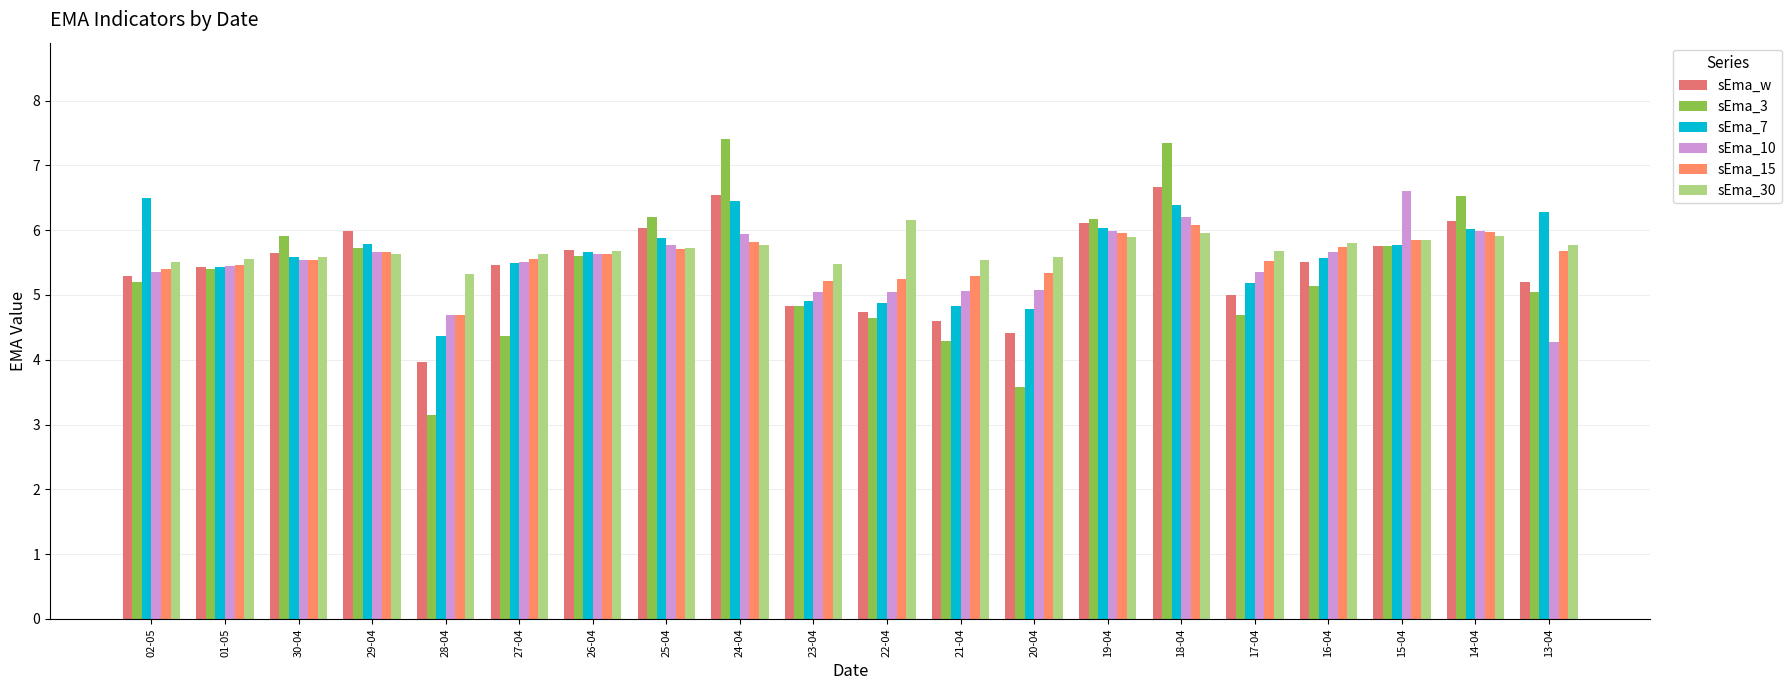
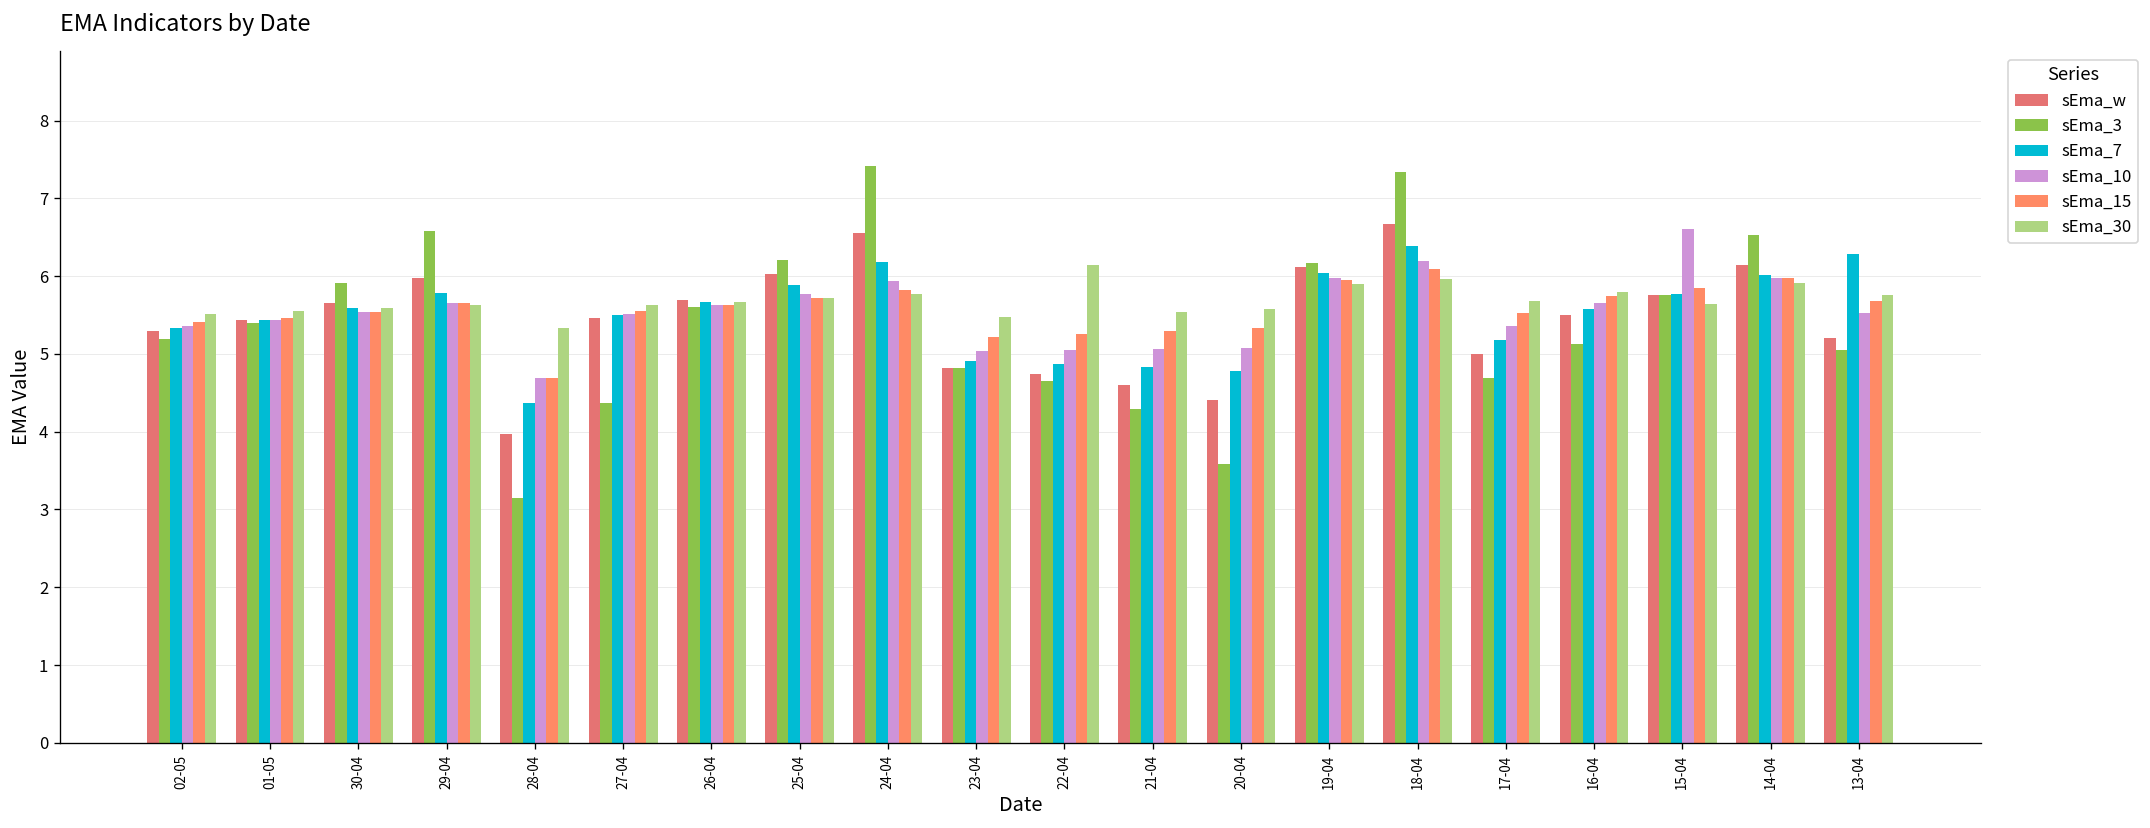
  {
    "sEma_3": {
      "02-05": 5.2,
      "01-05": 5.4,
      "30-04": 5.9,
-     "29-04": 5.7,
+     "29-04": 6.6,
      "28-04": 3.2,
      "27-04": 4.4,
      "26-04": 5.6,
      "25-04": 6.2,
      "24-04": 7.4,
      "23-04": 4.8,
      "22-04": 4.6,
      "21-04": 4.3,
      "20-04": 3.6,
      "19-04": 6.2,
      "18-04": 7.3,
      "17-04": 4.7,
      "16-04": 5.1,
      "15-04": 5.8,
      "14-04": 6.5,
      "13-04": 5.1
    },
    "sEma_7": {
-     "02-05": 6.5,
+     "02-05": 5.3,
      "01-05": 5.4,
      "30-04": 5.6,
      "29-04": 5.8,
      "28-04": 4.4,
      "27-04": 5.5,
      "26-04": 5.7,
      "25-04": 5.9,
-     "24-04": 6.4,
+     "24-04": 6.2,
      "23-04": 4.9,
      "22-04": 4.9,
      "21-04": 4.8,
      "20-04": 4.8,
      "19-04": 6.0,
      "18-04": 6.4,
      "17-04": 5.2,
      "16-04": 5.6,
      "15-04": 5.8,
      "14-04": 6.0,
      "13-04": 6.3
    },
    "sEma_10": {
      "02-05": 5.4,
      "01-05": 5.4,
      "30-04": 5.5,
      "29-04": 5.7,
      "28-04": 4.7,
      "27-04": 5.5,
      "26-04": 5.6,
      "25-04": 5.8,
      "24-04": 5.9,
      "23-04": 5.0,
      "22-04": 5.1,
      "21-04": 5.1,
      "20-04": 5.1,
      "19-04": 6.0,
      "18-04": 6.2,
      "17-04": 5.4,
      "16-04": 5.7,
      "15-04": 6.6,
      "14-04": 6.0,
-     "13-04": 4.3
+     "13-04": 5.5
    },
    "sEma_30": {
      "02-05": 5.5,
      "01-05": 5.6,
      "30-04": 5.6,
      "29-04": 5.6,
      "28-04": 5.3,
      "27-04": 5.6,
      "26-04": 5.7,
      "25-04": 5.7,
      "24-04": 5.8,
      "23-04": 5.5,
      "22-04": 6.2,
      "21-04": 5.5,
      "20-04": 5.6,
      "19-04": 5.9,
      "18-04": 6.0,
      "17-04": 5.7,
      "16-04": 5.8,
-     "15-04": 5.9,
+     "15-04": 5.6,
      "14-04": 5.9,
      "13-04": 5.8
    }
  }
